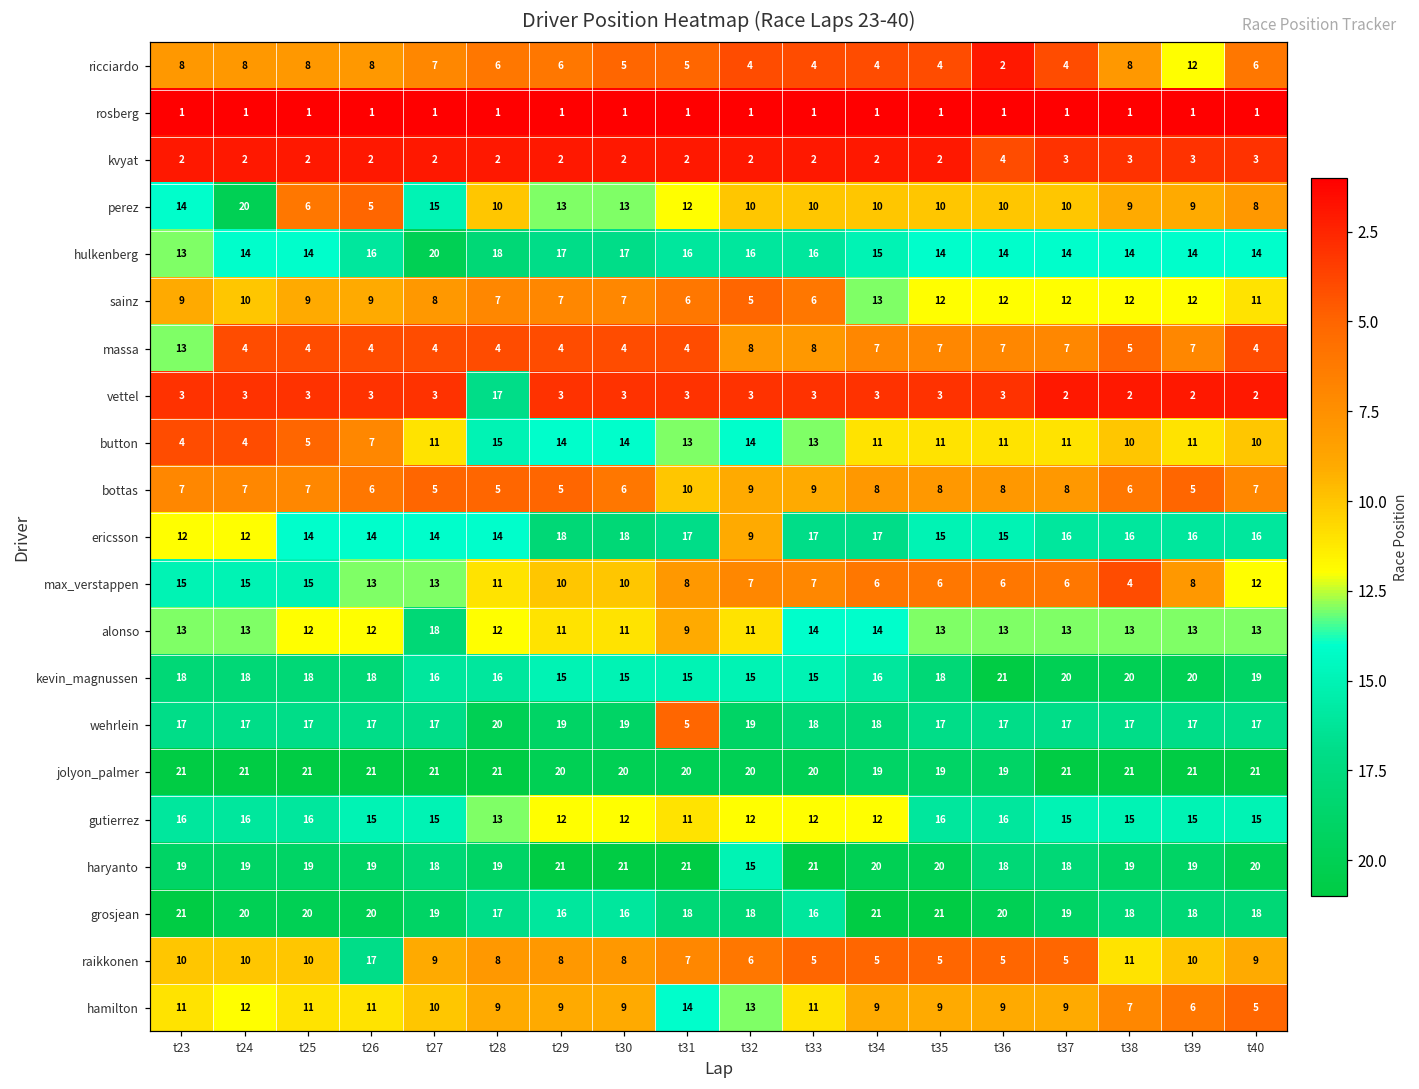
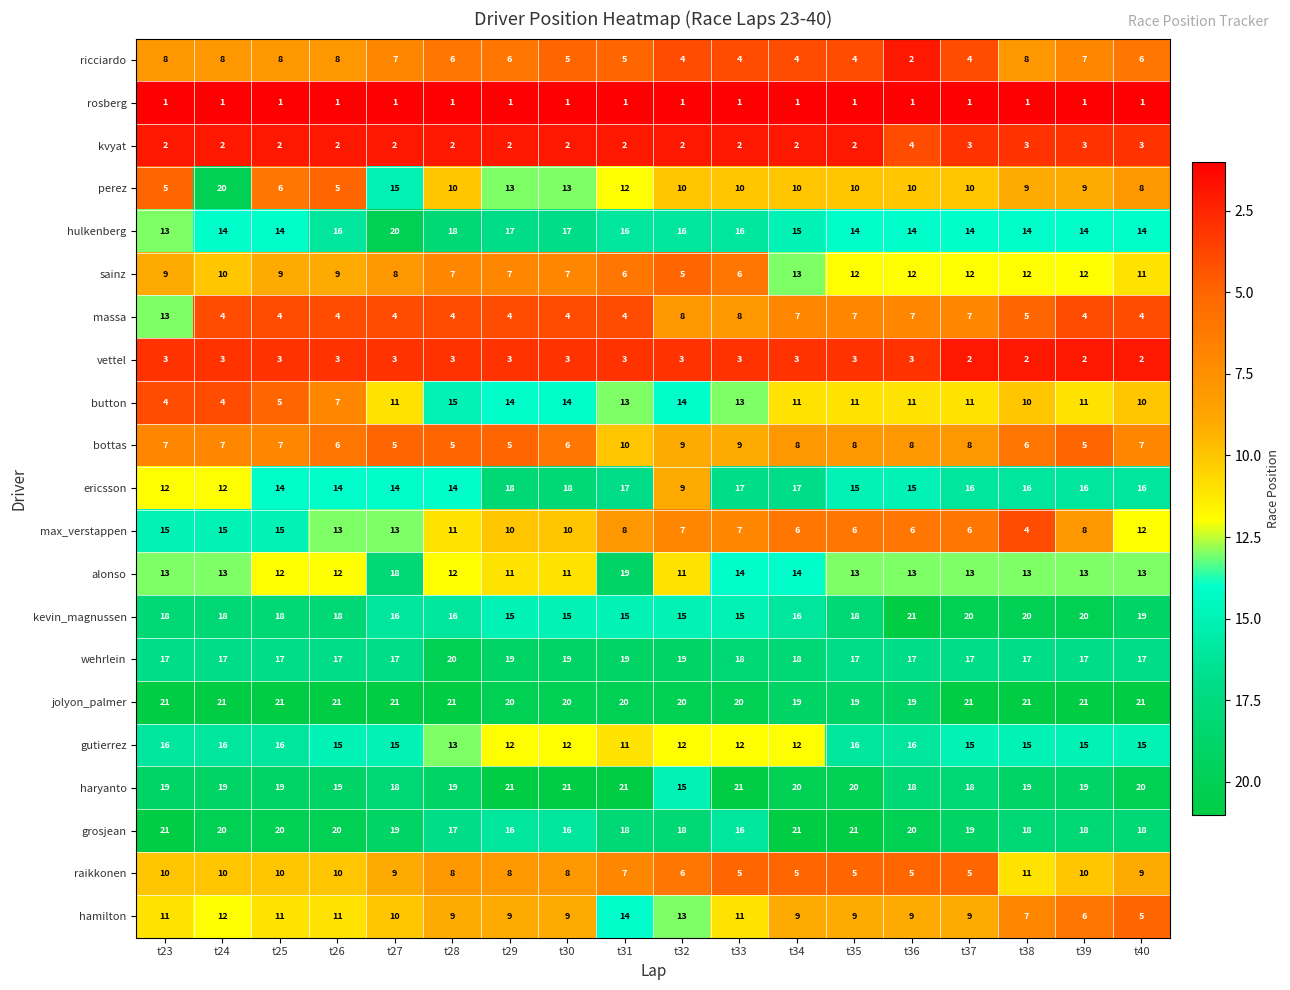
  {
    "ricciardo": {
      "t23": 8,
      "t24": 8,
      "t25": 8,
      "t26": 8,
      "t27": 7,
      "t28": 6,
      "t29": 6,
      "t30": 5,
      "t31": 5,
      "t32": 4,
      "t33": 4,
      "t34": 4,
      "t35": 4,
      "t36": 2,
      "t37": 4,
      "t38": 8,
-     "t39": 12,
+     "t39": 7,
      "t40": 6
    },
    "perez": {
-     "t23": 14,
+     "t23": 5,
      "t24": 20,
      "t25": 6,
      "t26": 5,
      "t27": 15,
      "t28": 10,
      "t29": 13,
      "t30": 13,
      "t31": 12,
      "t32": 10,
      "t33": 10,
      "t34": 10,
      "t35": 10,
      "t36": 10,
      "t37": 10,
      "t38": 9,
      "t39": 9,
      "t40": 8
    },
    "massa": {
      "t23": 13,
      "t24": 4,
      "t25": 4,
      "t26": 4,
      "t27": 4,
      "t28": 4,
      "t29": 4,
      "t30": 4,
      "t31": 4,
      "t32": 8,
      "t33": 8,
      "t34": 7,
      "t35": 7,
      "t36": 7,
      "t37": 7,
      "t38": 5,
-     "t39": 7,
+     "t39": 4,
      "t40": 4
    },
    "vettel": {
      "t23": 3,
      "t24": 3,
      "t25": 3,
      "t26": 3,
      "t27": 3,
-     "t28": 17,
+     "t28": 3,
      "t29": 3,
      "t30": 3,
      "t31": 3,
      "t32": 3,
      "t33": 3,
      "t34": 3,
      "t35": 3,
      "t36": 3,
      "t37": 2,
      "t38": 2,
      "t39": 2,
      "t40": 2
    },
    "alonso": {
      "t23": 13,
      "t24": 13,
      "t25": 12,
      "t26": 12,
      "t27": 18,
      "t28": 12,
      "t29": 11,
      "t30": 11,
-     "t31": 9,
+     "t31": 19,
      "t32": 11,
      "t33": 14,
      "t34": 14,
      "t35": 13,
      "t36": 13,
      "t37": 13,
      "t38": 13,
      "t39": 13,
      "t40": 13
    },
    "wehrlein": {
      "t23": 17,
      "t24": 17,
      "t25": 17,
      "t26": 17,
      "t27": 17,
      "t28": 20,
      "t29": 19,
      "t30": 19,
-     "t31": 5,
+     "t31": 19,
      "t32": 19,
      "t33": 18,
      "t34": 18,
      "t35": 17,
      "t36": 17,
      "t37": 17,
      "t38": 17,
      "t39": 17,
      "t40": 17
    },
    "raikkonen": {
      "t23": 10,
      "t24": 10,
      "t25": 10,
-     "t26": 17,
+     "t26": 10,
      "t27": 9,
      "t28": 8,
      "t29": 8,
      "t30": 8,
      "t31": 7,
      "t32": 6,
      "t33": 5,
      "t34": 5,
      "t35": 5,
      "t36": 5,
      "t37": 5,
      "t38": 11,
      "t39": 10,
      "t40": 9
    }
  }
